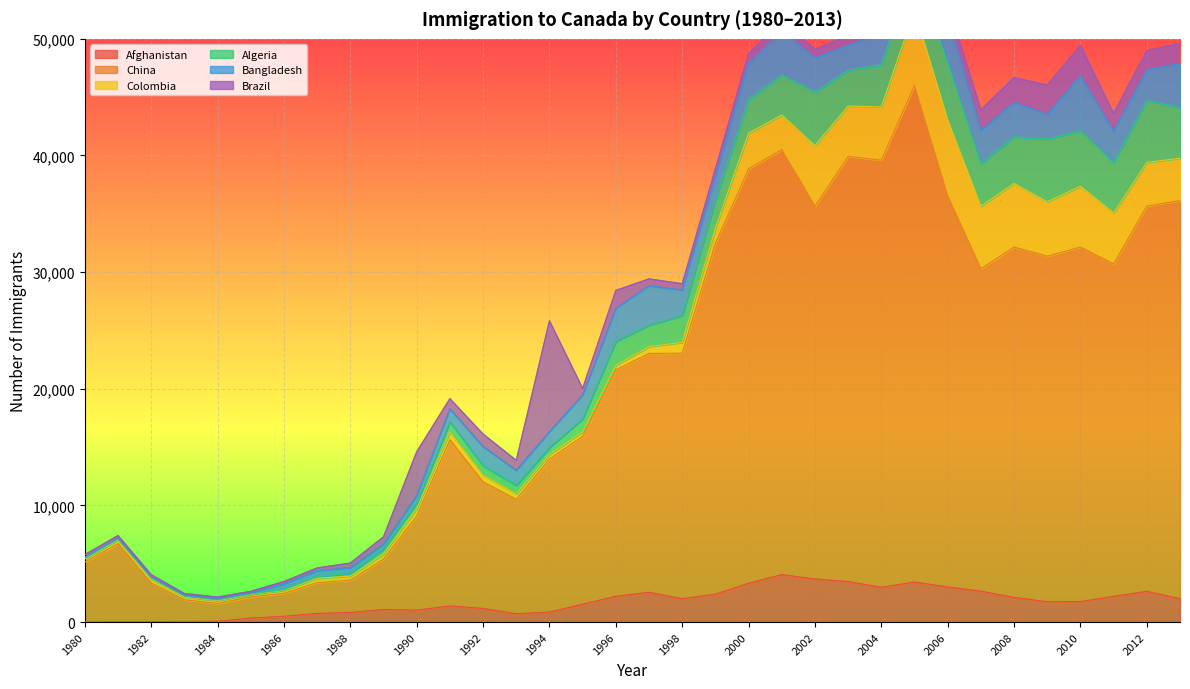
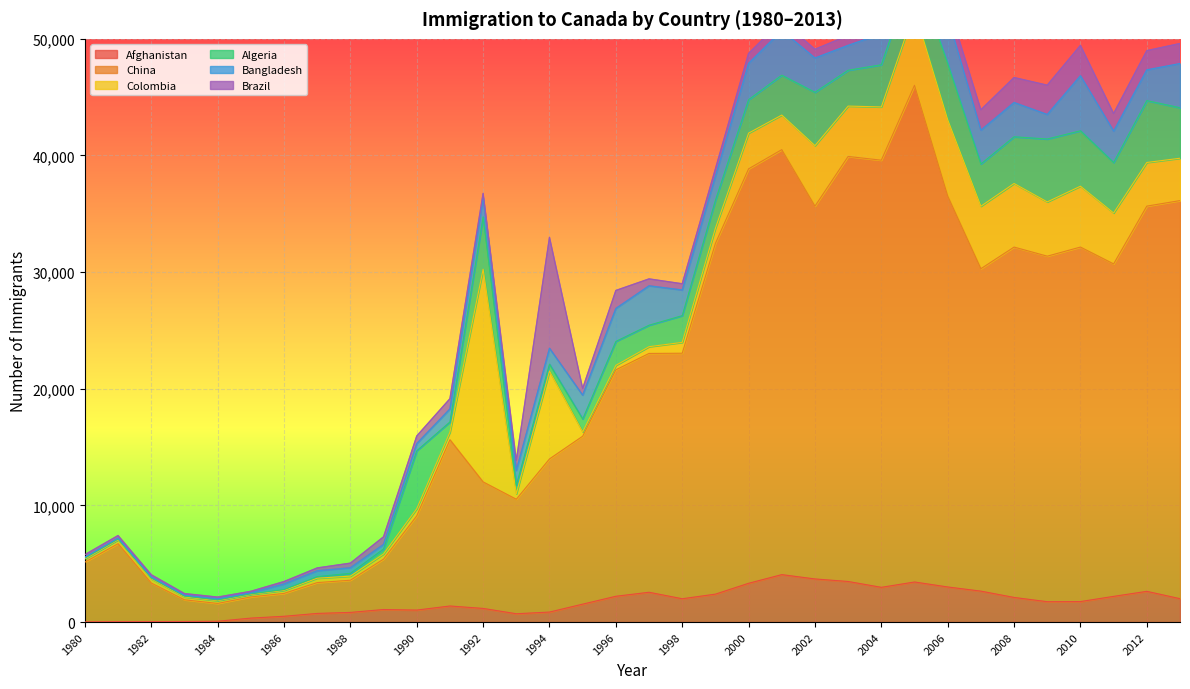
  {
    "Colombia": {
      "1988": "400",
      "1990": "600",
-     "1992": "600",
-     "1994": "400",
+     "1992": "18,200",
+     "1994": "7,500",
      "1996": "400",
      "1998": "900",
      "2000": "3,100",
      "2002": "5,200",
      "2004": "4,600",
      "2006": "6,500",
      "2008": "5,500",
      "2010": "5,200",
      "2012": "3,700"
    },
    "Algeria": {
      "1988": "200",
-     "1990": "500",
-     "1992": "800",
+     "1990": "5,000",
+     "1992": "4,500",
      "1994": "600",
      "1996": "2,100",
      "1998": "2,300",
      "2000": "2,900",
      "2002": "4,600",
      "2004": "3,600",
      "2006": "4,800",
      "2008": "4,000",
      "2010": "4,800",
      "2012": "5,300"
    },
    "Bangladesh": {
      "1988": "500",
      "1990": "600",
      "1992": "1,700",
      "1994": "1,400",
      "1996": "2,800",
      "1998": "2,200",
      "2000": "3,100",
      "2002": "2,900",
      "2008": "2,900",
      "2010": "4,700",
      "2012": "2,600"
    },
    "Brazil": {
      "1988": "400",
-     "1990": "3,800",
-     "1992": "1,100",
+     "1990": "700",
+     "1992": "400",
      "1994": "9,500",
      "1996": "1,500",
      "1998": "500",
      "2000": "800",
      "2002": "700",
      "2008": "2,100",
      "2010": "2,600",
      "2012": "1,600"
    }
  }
